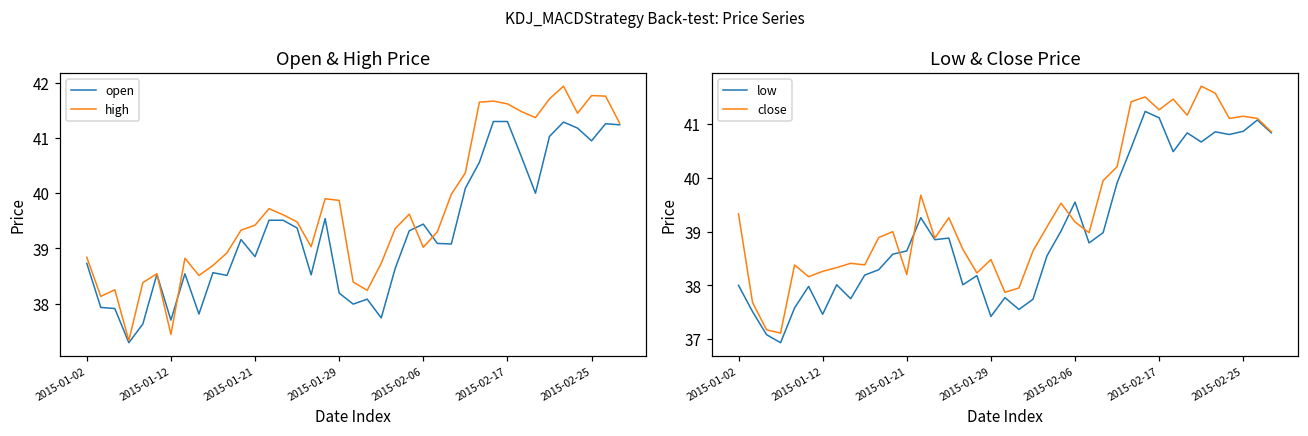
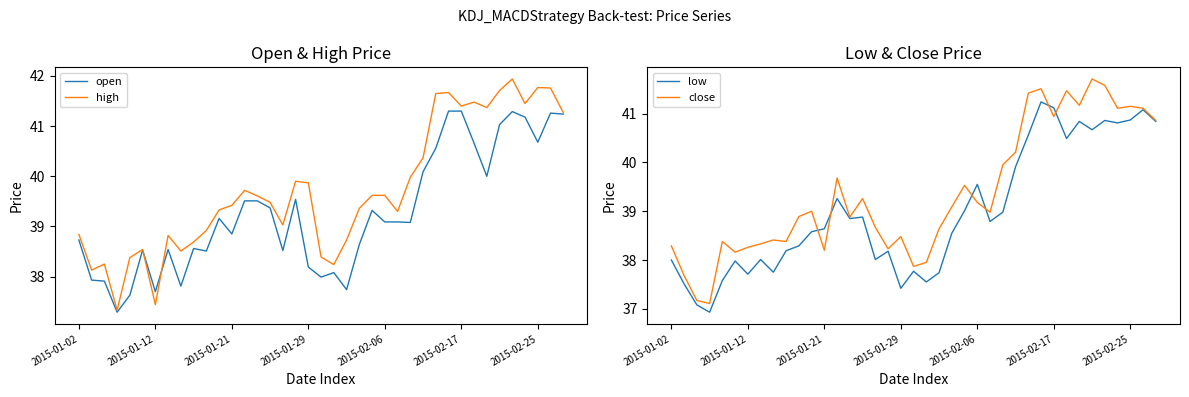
  {
    "Open & High Price": {
      "open": {
        "2015-01-02": 38.7,
        "2015-01-12": 37.7,
        "2015-01-21": 38.9,
        "2015-01-29": 38.2,
-       "2015-02-06": 39.4,
+       "2015-02-06": 39.1,
        "2015-02-17": 41.3,
-       "2015-02-25": 41.0
+       "2015-02-25": 40.7
      },
      "high": {
        "2015-01-02": 38.8,
        "2015-01-12": 37.4,
        "2015-01-21": 39.4,
        "2015-01-29": 39.9,
-       "2015-02-06": 39.0,
-       "2015-02-17": 41.6,
+       "2015-02-06": 39.6,
+       "2015-02-17": 41.4,
        "2015-02-25": 41.8
      }
    },
    "Low & Close Price": {
      "low": {
        "2015-01-02": 38.0,
-       "2015-01-12": 37.5,
+       "2015-01-12": 37.7,
        "2015-01-21": 38.6,
        "2015-01-29": 37.4,
        "2015-02-06": 39.6,
        "2015-02-17": 41.1,
        "2015-02-25": 40.9
      },
      "close": {
-       "2015-01-02": 39.3,
+       "2015-01-02": 38.3,
        "2015-01-12": 38.3,
        "2015-01-21": 38.2,
        "2015-01-29": 38.5,
        "2015-02-06": 39.2,
-       "2015-02-17": 41.3,
+       "2015-02-17": 40.9,
        "2015-02-25": 41.2
      }
    }
  }
